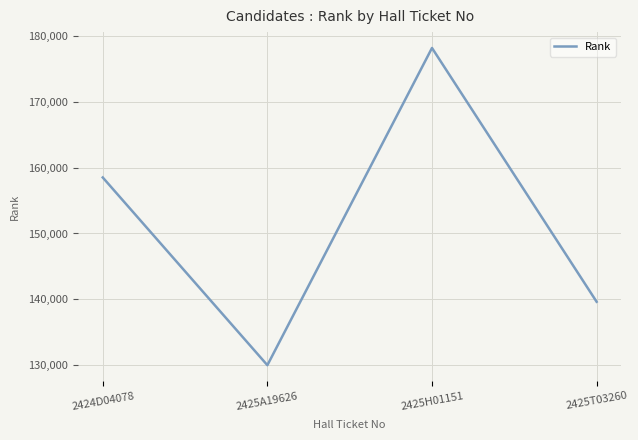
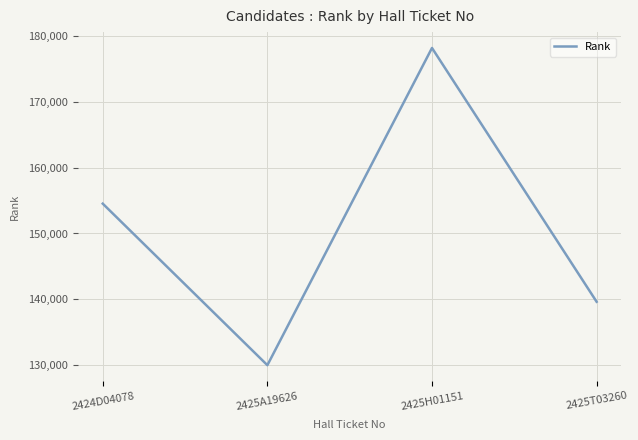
  {
-   "2424D04078": "159,000",
+   "2424D04078": "155,000",
    "2425A19626": "130,000",
    "2425H01151": "178,000",
    "2425T03260": "140,000"
  }
